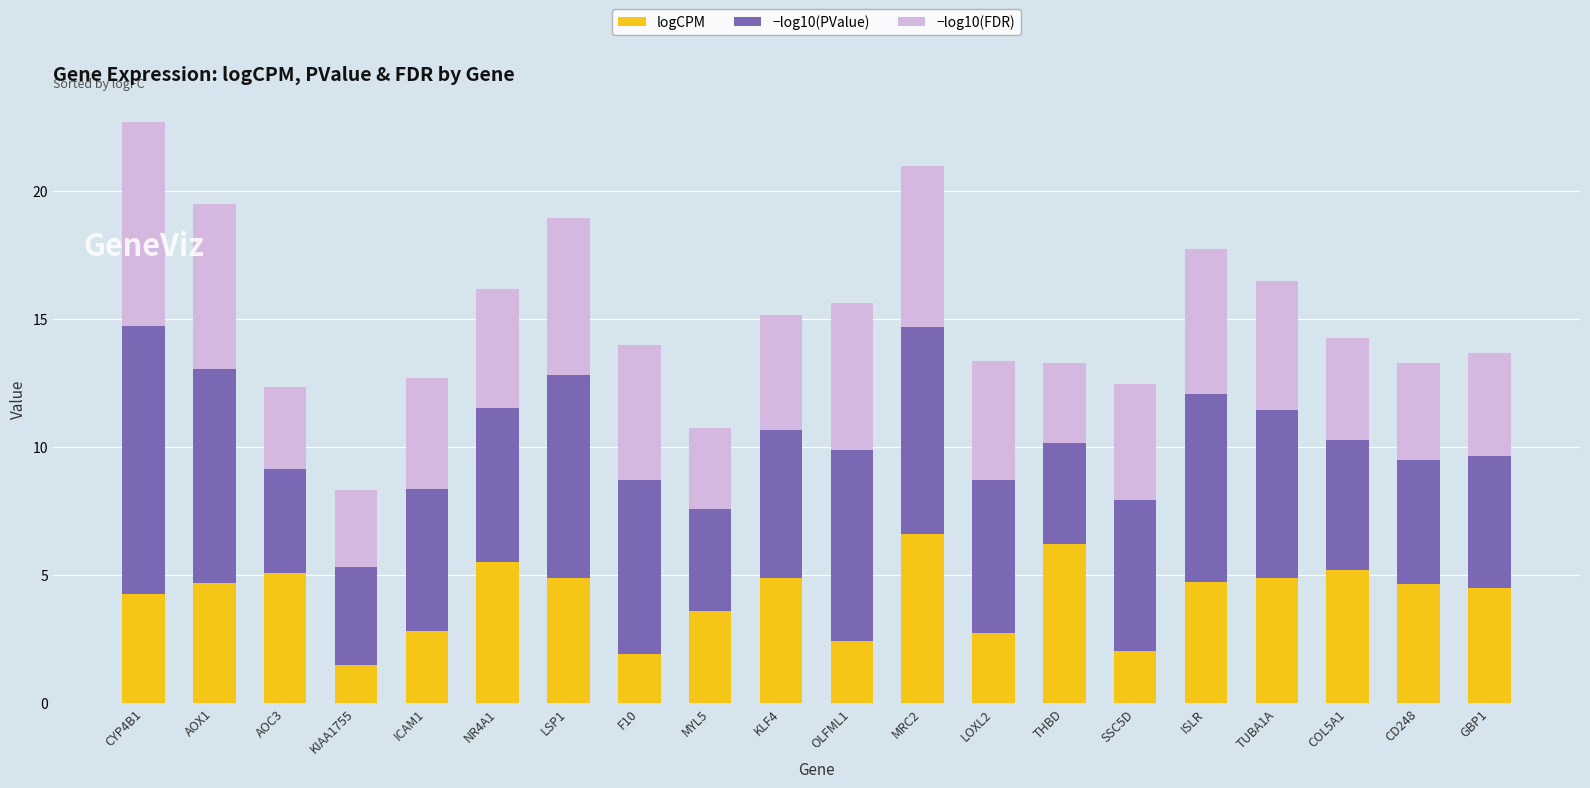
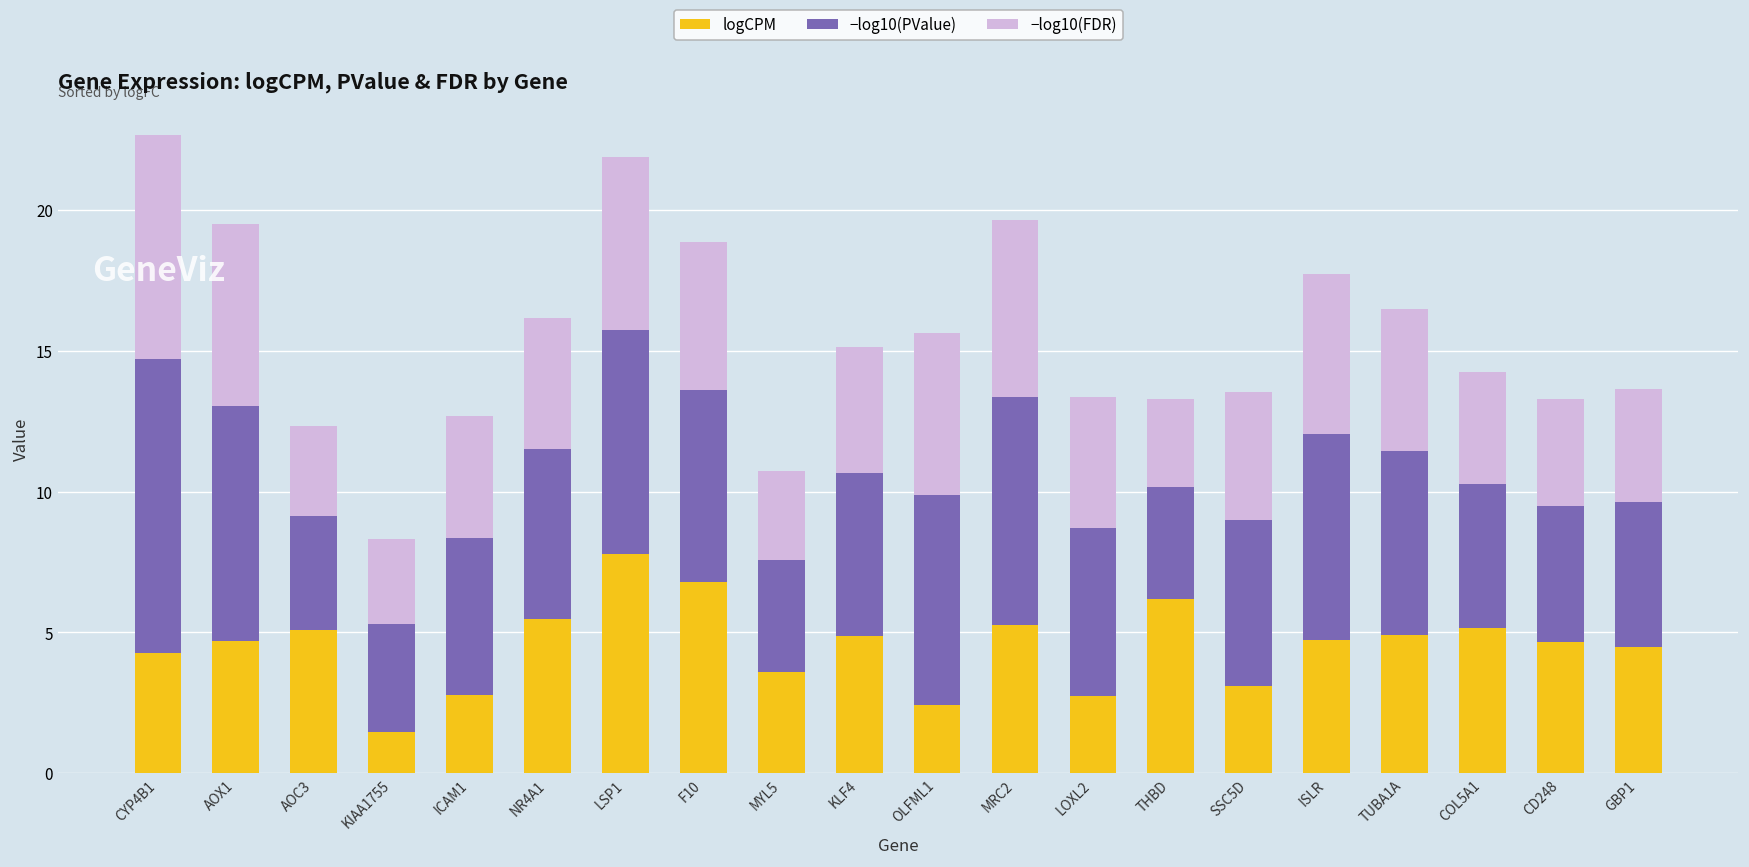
  {
    "logCPM": {
      "CYP4B1": 4.3,
      "AOX1": 4.7,
      "AOC3": 5.1,
      "KIAA1755": 1.5,
      "ICAM1": 2.8,
      "NR4A1": 5.5,
-     "LSP1": 4.8,
-     "F10": 1.9,
+     "LSP1": 7.8,
+     "F10": 6.8,
      "MYL5": 3.6,
      "KLF4": 4.9,
      "OLFML1": 2.4,
-     "MRC2": 6.6,
+     "MRC2": 5.3,
      "LOXL2": 2.7,
      "THBD": 6.2,
-     "SSC5D": 2.0,
+     "SSC5D": 3.1,
      "ISLR": 4.7,
      "TUBA1A": 4.9,
      "COL5A1": 5.2,
      "CD248": 4.6,
      "GBP1": 4.5
    },
    "−log10(PValue)": {
      "CYP4B1": 10.4,
      "AOX1": 8.4,
      "AOC3": 4.1,
      "KIAA1755": 3.8,
      "ICAM1": 5.6,
      "NR4A1": 6.0,
      "LSP1": 7.9,
      "F10": 6.8,
      "MYL5": 4.0,
      "KLF4": 5.8,
      "OLFML1": 7.4,
      "MRC2": 8.1,
      "LOXL2": 6.0,
      "THBD": 4.0,
      "SSC5D": 5.9,
      "ISLR": 7.3,
      "TUBA1A": 6.5,
      "COL5A1": 5.1,
      "CD248": 4.8,
      "GBP1": 5.1
    },
    "−log10(FDR)": {
      "CYP4B1": 8.0,
      "AOX1": 6.5,
      "AOC3": 3.2,
      "KIAA1755": 3.0,
      "ICAM1": 4.3,
      "NR4A1": 4.7,
      "LSP1": 6.1,
      "F10": 5.3,
      "MYL5": 3.1,
      "KLF4": 4.5,
      "OLFML1": 5.8,
      "MRC2": 6.3,
      "LOXL2": 4.6,
      "THBD": 3.1,
      "SSC5D": 4.6,
      "ISLR": 5.7,
      "TUBA1A": 5.1,
      "COL5A1": 4.0,
      "CD248": 3.8,
      "GBP1": 4.0
    }
  }
